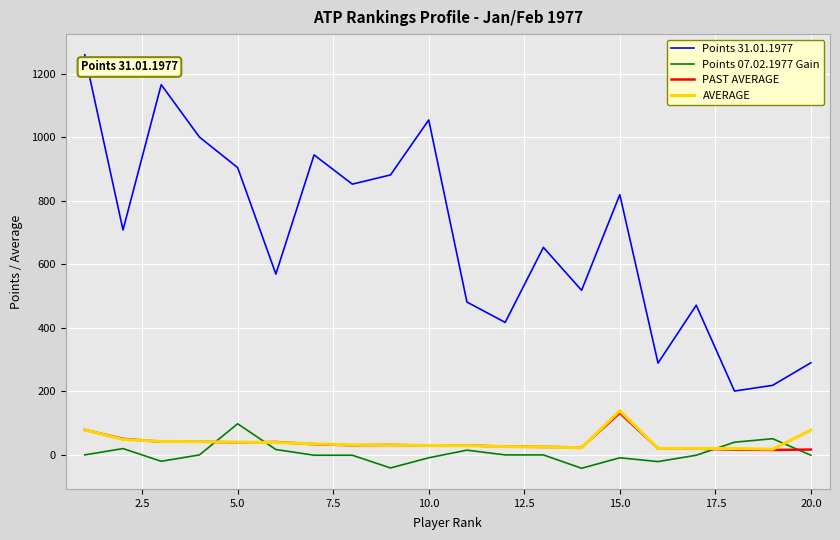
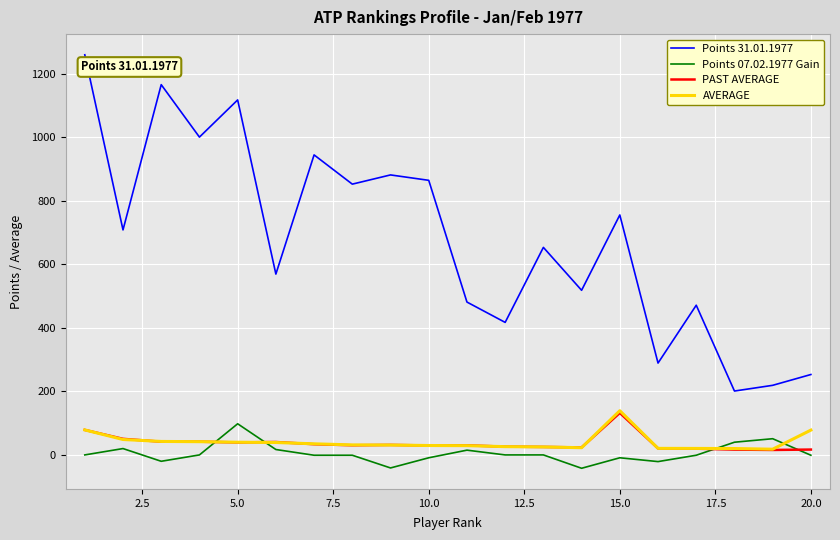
  {
    "Points 31.01.1977": {
-     "5.0": 900,
-     "10.0": 1050,
-     "15.0": 820,
-     "20.0": 290
+     "5.0": 1120,
+     "10.0": 860,
+     "15.0": 760,
+     "20.0": 250
    },
    "Points 07.02.1977 Gain": {
      "5.0": 100,
      "10.0": -10,
      "15.0": -10,
      "20.0": 0
    },
    "PAST AVERAGE": {
      "20.0": 20
    },
    "AVERAGE": {
      "20.0": 80
    }
  }
